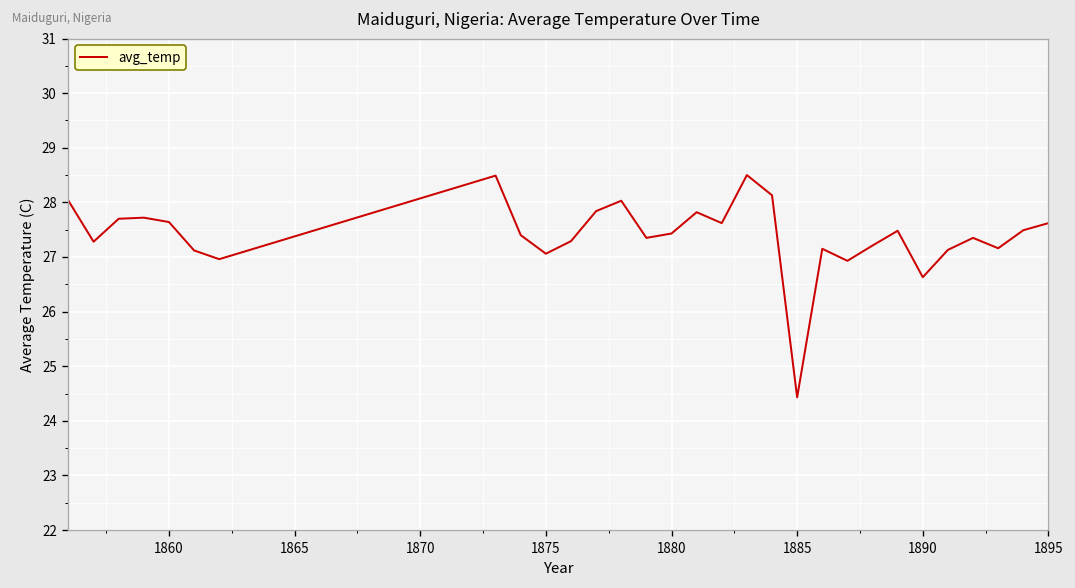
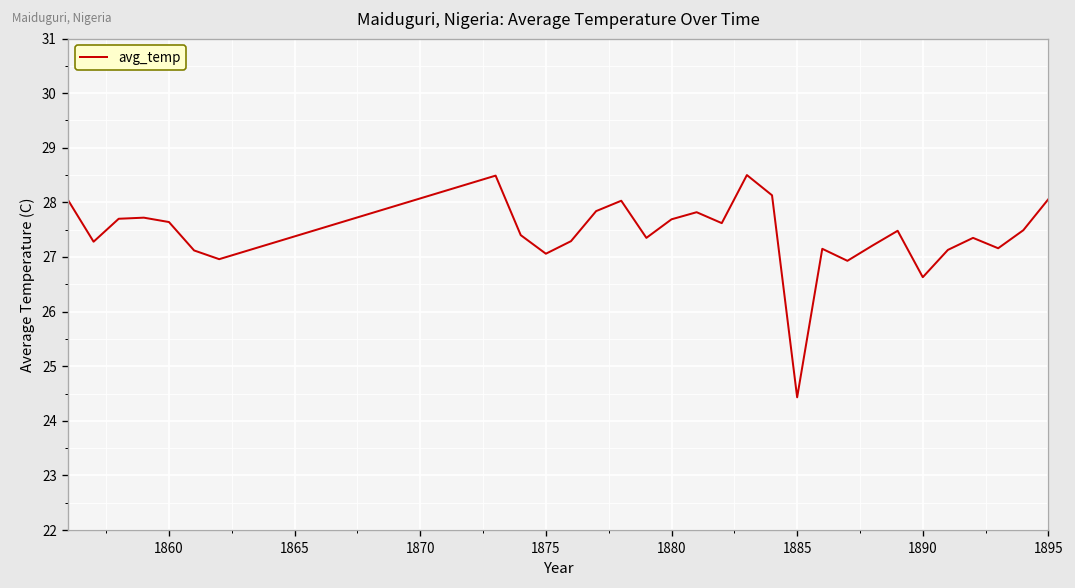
  {
    "1860": 27.6,
    "1875": 27.1,
-   "1880": 27.4,
+   "1880": 27.7,
    "1885": 24.4,
    "1890": 26.6,
-   "1895": 27.6
+   "1895": 28.1
  }
